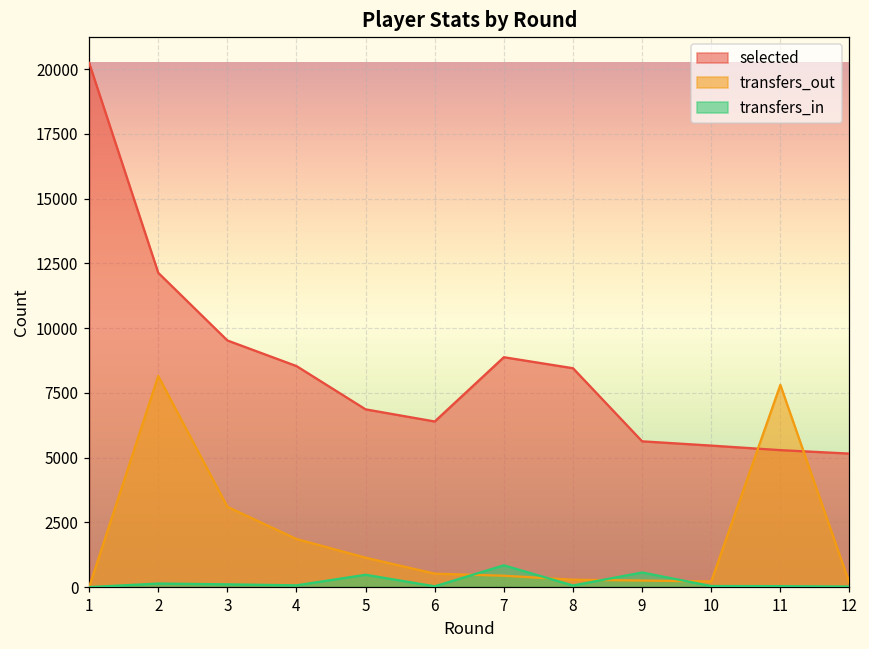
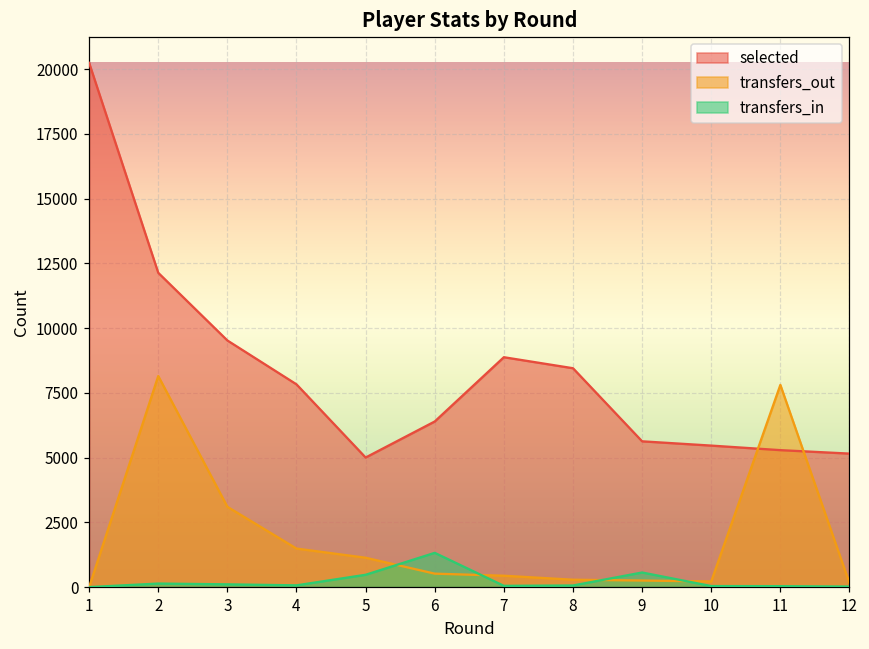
  {
    "selected": {
      "1": 20200,
      "2": 12100,
      "3": 9500,
-     "4": 8500,
-     "5": 6900,
+     "4": 7800,
+     "5": 5000,
      "6": 6400,
      "7": 8900,
      "8": 8500,
      "9": 5600,
      "10": 5500,
      "11": 5300,
      "12": 5200
    },
    "transfers_out": {
      "2": 8200,
      "3": 3100,
-     "4": 1900,
+     "4": 1500,
      "5": 1100,
      "6": 500,
      "7": 400,
      "8": 300,
      "9": 300,
      "10": 200,
      "11": 7800,
      "12": 200
    },
    "transfers_in": {
      "2": 100,
      "3": 100,
      "4": 100,
      "5": 500,
-     "6": 0,
-     "7": 800,
+     "6": 1300,
+     "7": 0,
      "8": 100,
      "9": 600,
      "10": 0,
      "11": 0,
      "12": 0
    }
  }
